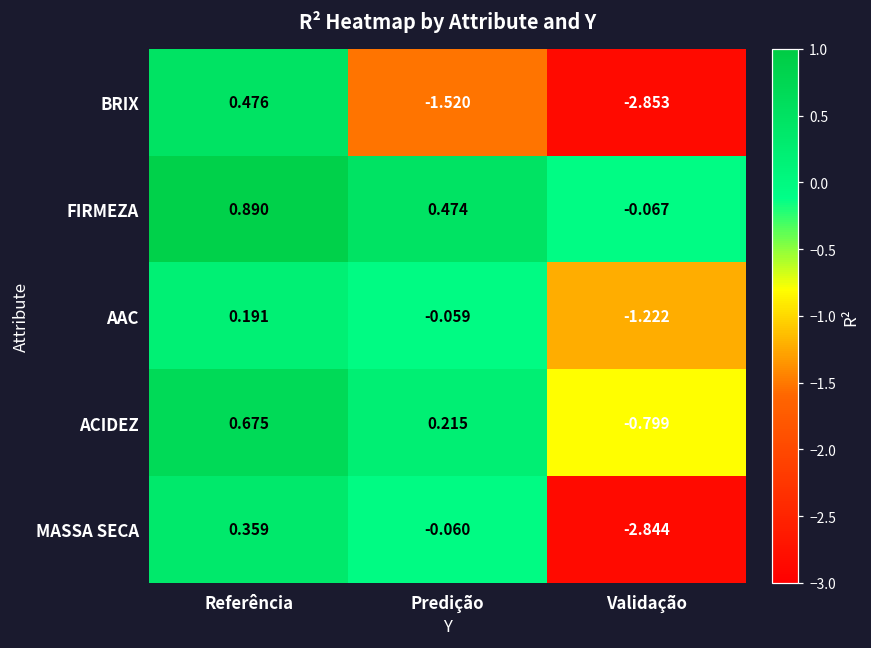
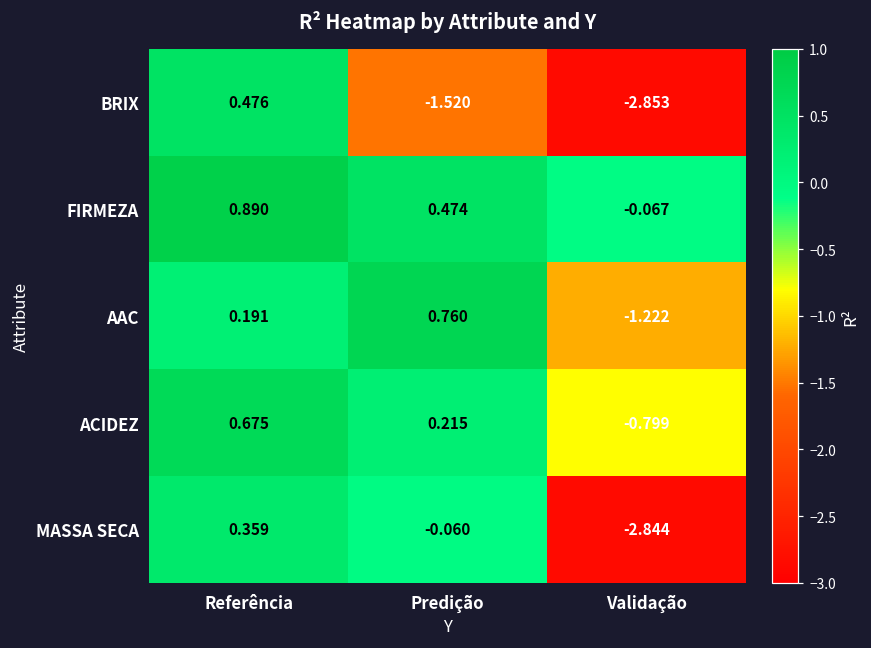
  {
    "BRIX": {
      "Referência": 0.476,
      "Predição": -1.520,
      "Validação": -2.853
    },
    "FIRMEZA": {
      "Referência": 0.890,
      "Predição": 0.474,
      "Validação": -0.067
    },
    "AAC": {
      "Referência": 0.191,
-     "Predição": -0.059,
+     "Predição": 0.760,
      "Validação": -1.222
    },
    "ACIDEZ": {
      "Referência": 0.675,
      "Predição": 0.215,
      "Validação": -0.799
    },
    "MASSA SECA": {
      "Referência": 0.359,
      "Predição": -0.060,
      "Validação": -2.844
    }
  }
